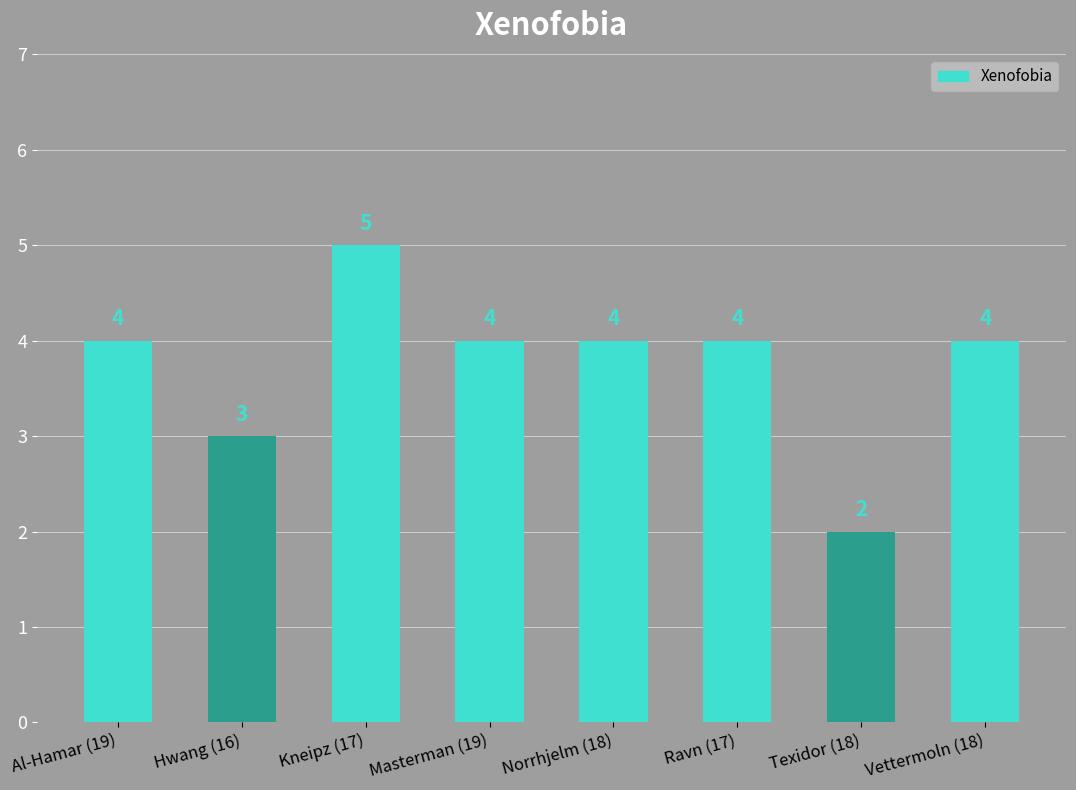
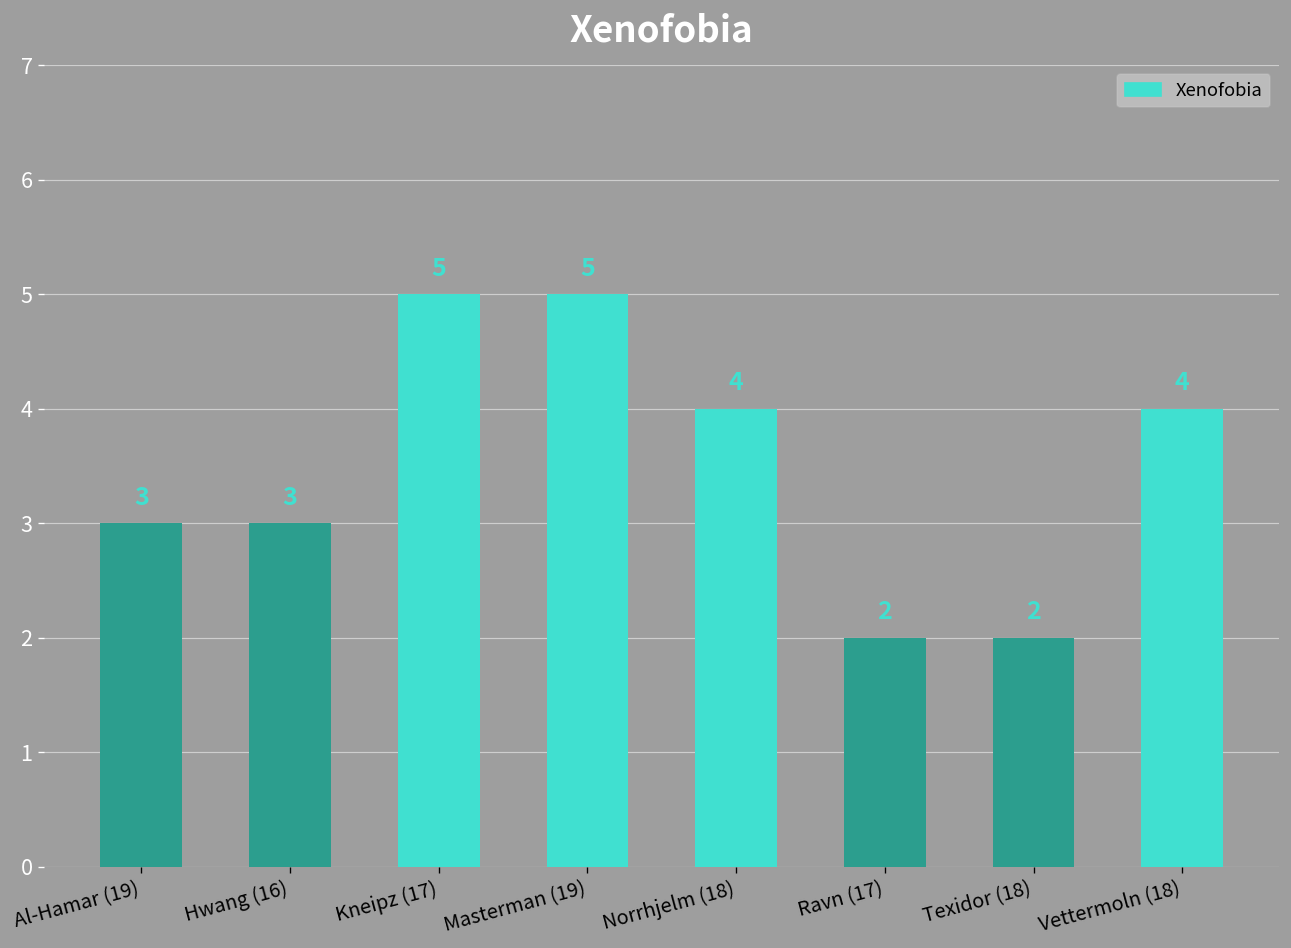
  {
-   "Al-Hamar (19)": 4,
+   "Al-Hamar (19)": 3,
    "Hwang (16)": 3,
    "Kneipz (17)": 5,
-   "Masterman (19)": 4,
+   "Masterman (19)": 5,
    "Norrhjelm (18)": 4,
-   "Ravn (17)": 4,
+   "Ravn (17)": 2,
    "Texidor (18)": 2,
    "Vettermoln (18)": 4
  }
